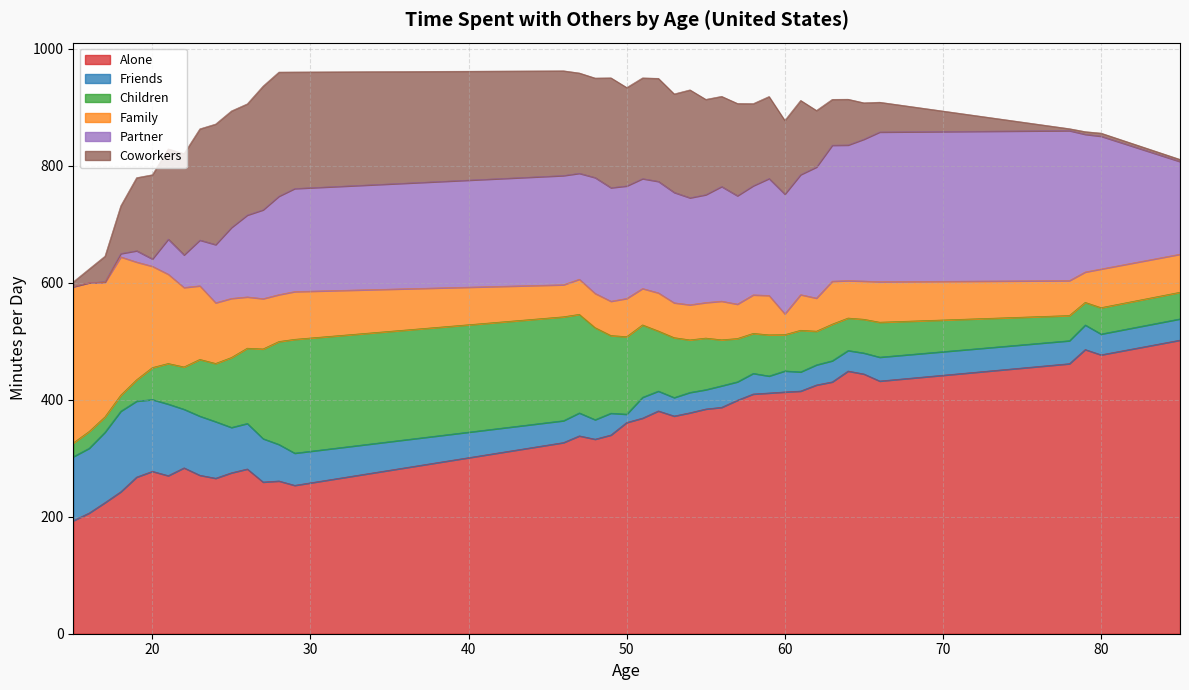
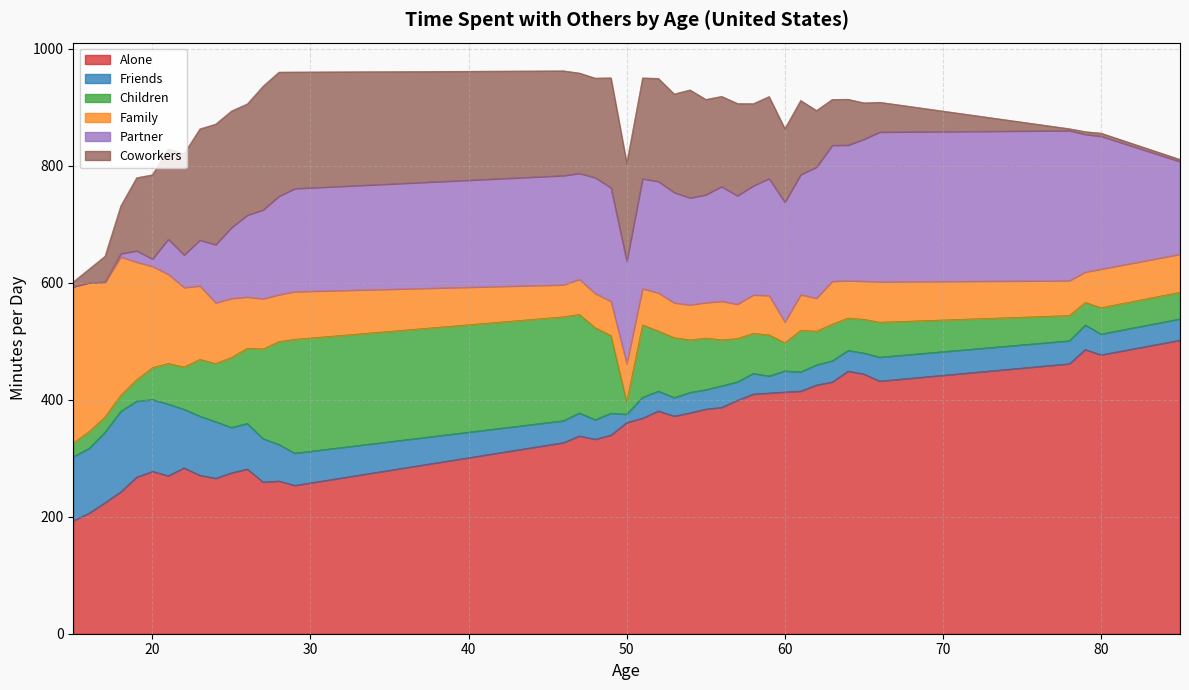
  {
    "Alone": {
      "20": 280,
      "50": 360,
      "60": 410,
      "80": 480
    },
    "Friends": {
      "20": 120,
      "50": 10,
      "60": 40,
      "80": 40
    },
    "Children": {
      "20": 50,
-     "50": 130,
-     "60": 60,
+     "50": 20,
+     "60": 50,
      "80": 50
    },
    "Family": {
      "20": 170,
      "50": 70,
      "60": 40,
      "80": 70
    },
    "Partner": {
      "20": 10,
-     "50": 190,
+     "50": 170,
      "60": 200,
      "80": 230
    },
    "Coworkers": {
      "20": 140,
      "50": 170,
      "60": 130,
      "80": 10
    }
  }
